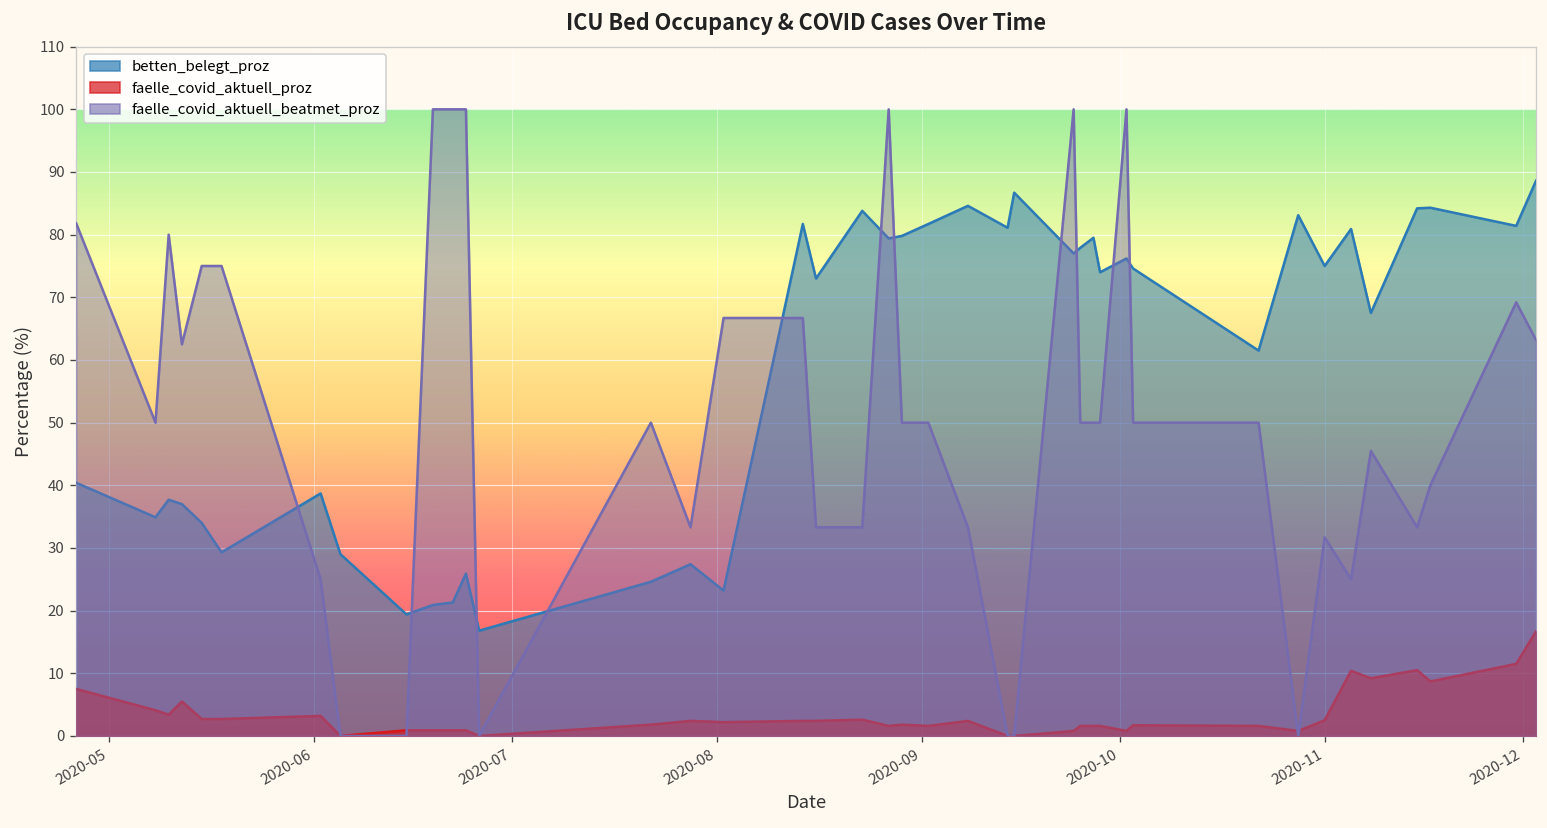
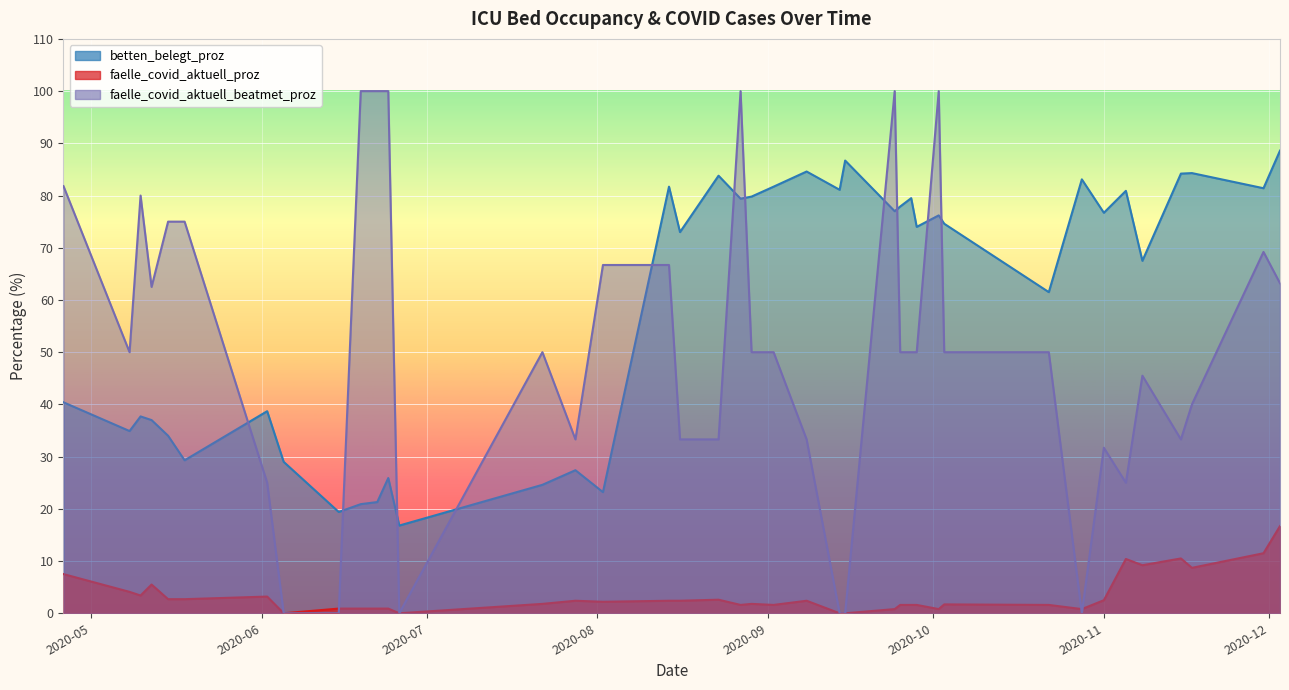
  {
    "betten_belegt_proz": {
-     "2020-11": 75
+     "2020-11": 77
    },
    "faelle_covid_aktuell_proz": {
      "2020-11": 3
    },
    "faelle_covid_aktuell_beatmet_proz": {
      "2020-11": 32
    }
  }
